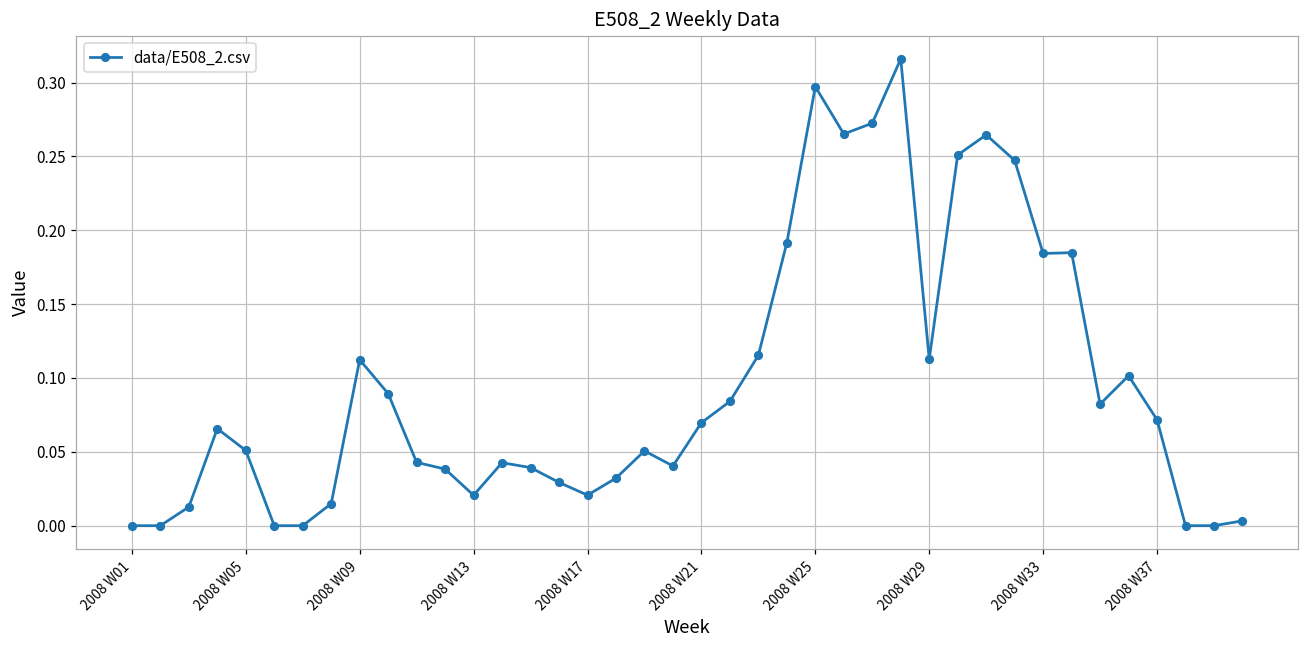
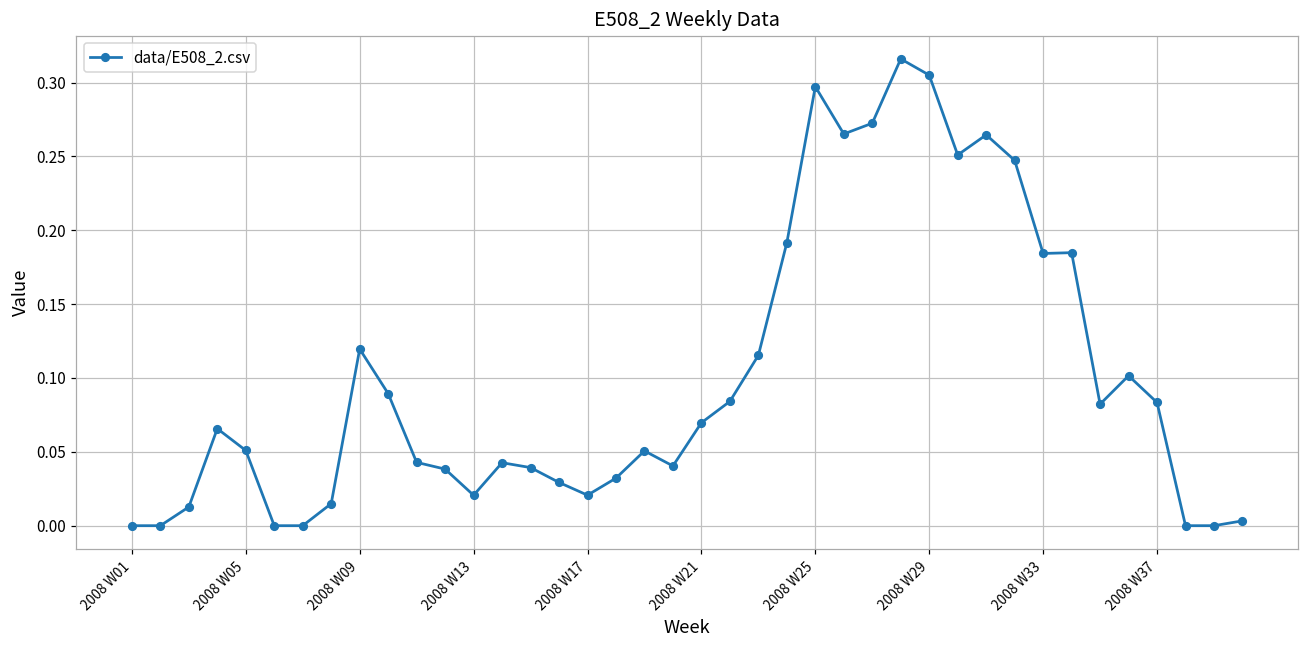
  {
    "2008 W01": 0.000,
    "2008 W05": 0.051,
-   "2008 W09": 0.112,
+   "2008 W09": 0.120,
    "2008 W13": 0.021,
    "2008 W17": 0.021,
    "2008 W21": 0.070,
    "2008 W25": 0.297,
-   "2008 W29": 0.113,
+   "2008 W29": 0.305,
    "2008 W33": 0.184,
-   "2008 W37": 0.072
+   "2008 W37": 0.083
  }
